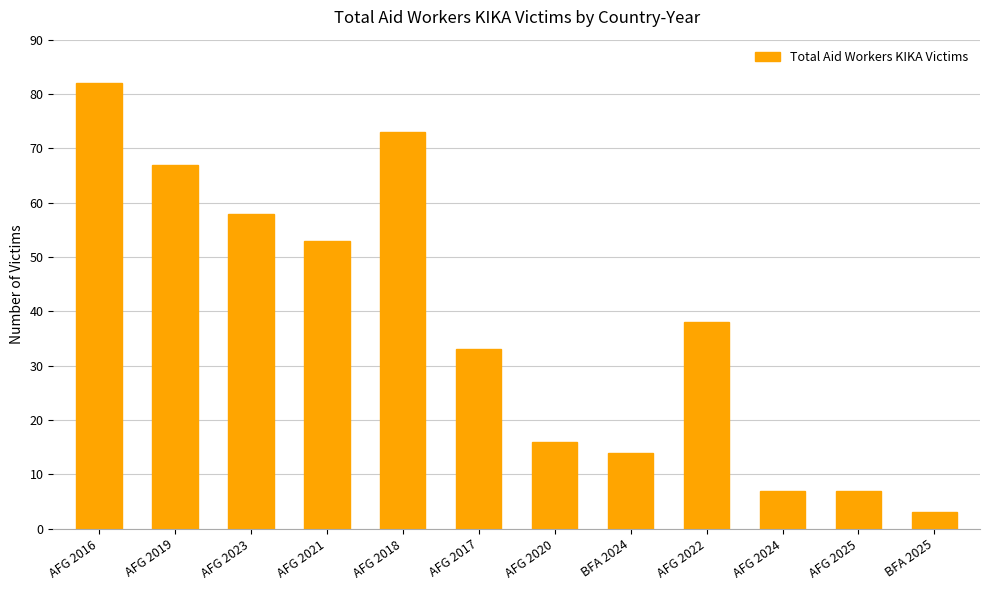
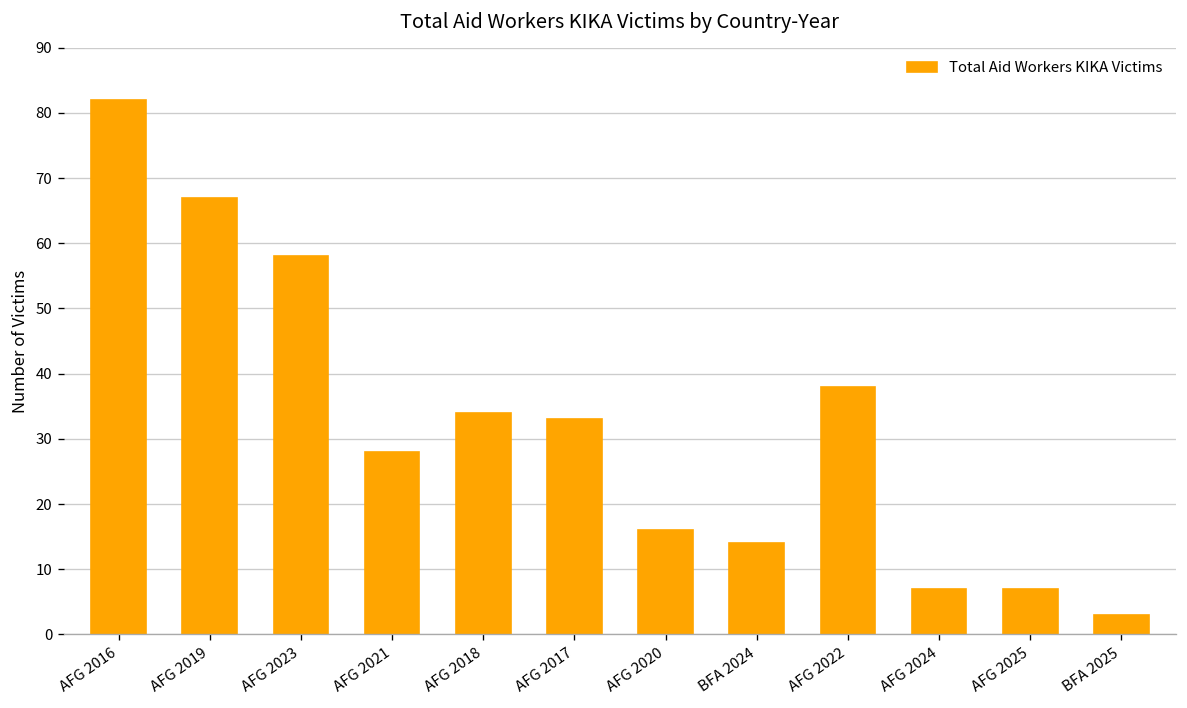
  {
    "AFG 2016": 82,
    "AFG 2019": 67,
    "AFG 2023": 58,
-   "AFG 2021": 53,
-   "AFG 2018": 73,
+   "AFG 2021": 28,
+   "AFG 2018": 34,
    "AFG 2017": 33,
    "AFG 2020": 16,
    "BFA 2024": 14,
    "AFG 2022": 38,
    "AFG 2024": 7,
    "AFG 2025": 7,
    "BFA 2025": 3
  }
